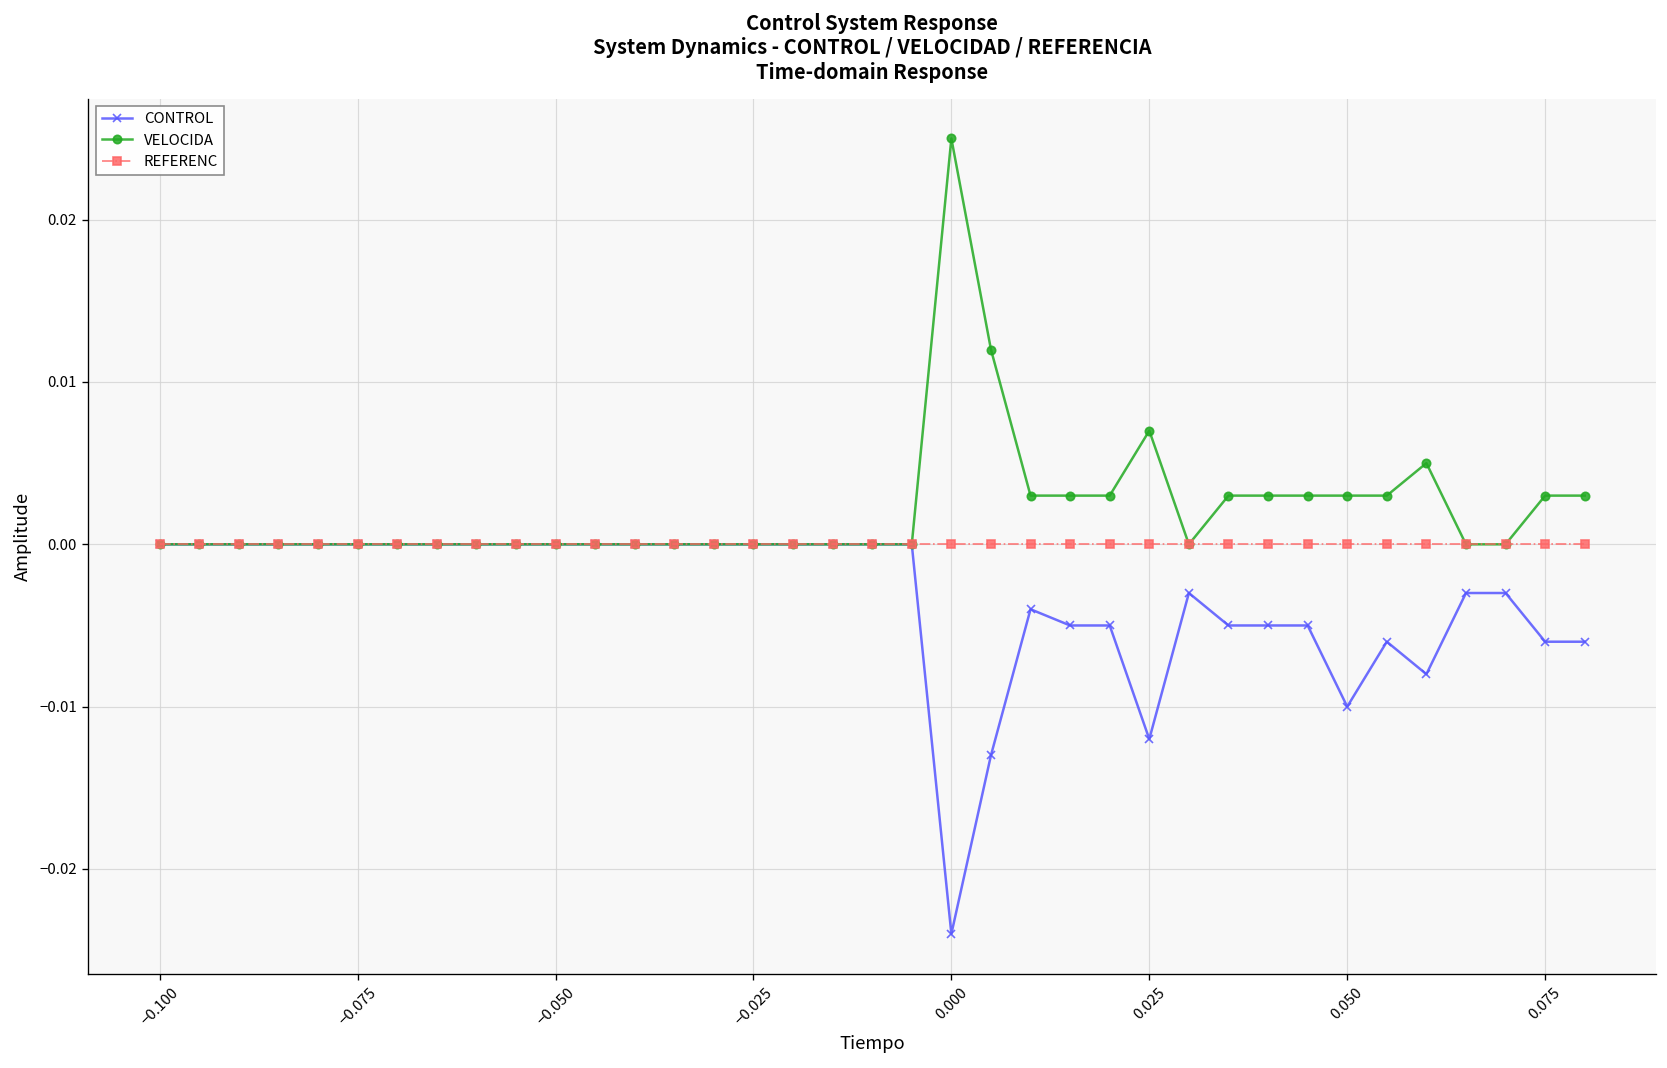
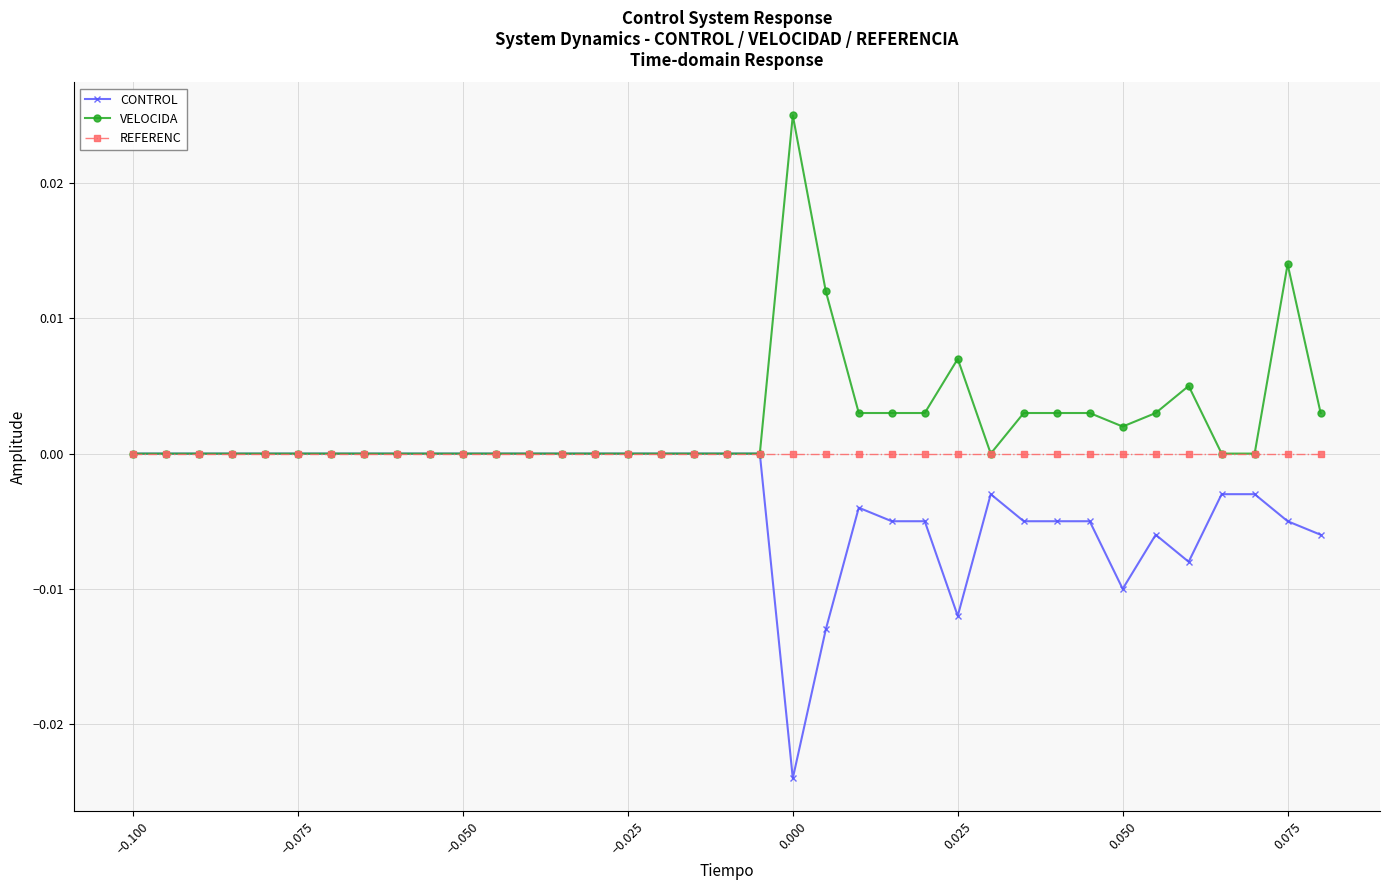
  {
    "CONTROL": {
      "0.000": -0.024,
      "0.025": -0.012,
      "0.050": -0.010,
-     "0.075": -0.006
+     "0.075": -0.005
    },
    "VELOCIDA": {
      "0.000": 0.025,
      "0.025": 0.007,
-     "0.050": 0.003,
-     "0.075": 0.003
+     "0.050": 0.002,
+     "0.075": 0.014
    },
    "REFERENC": {
      "0.000": 0.000,
      "0.025": 0.000,
      "0.050": 0.000,
      "0.075": 0.000
    }
  }
